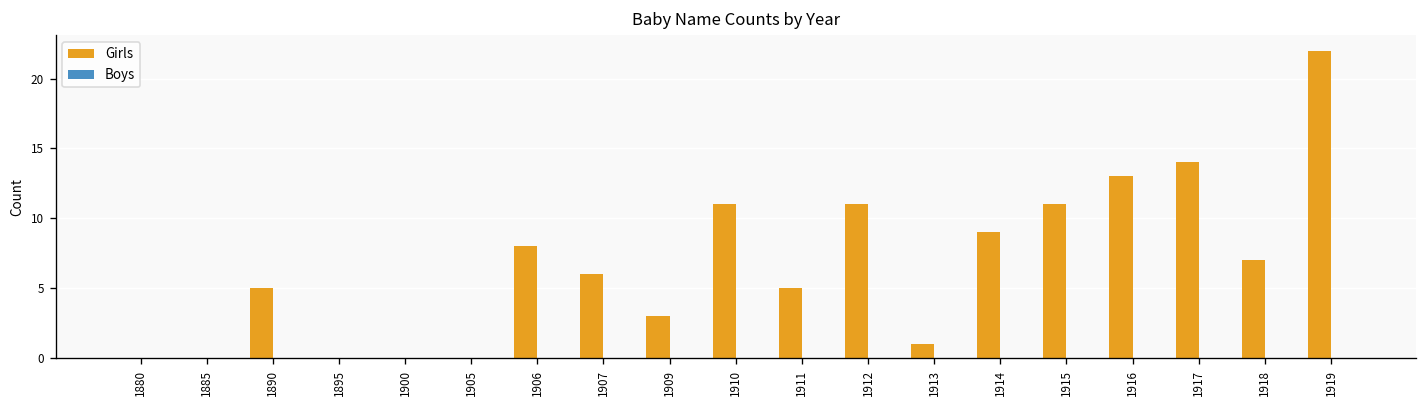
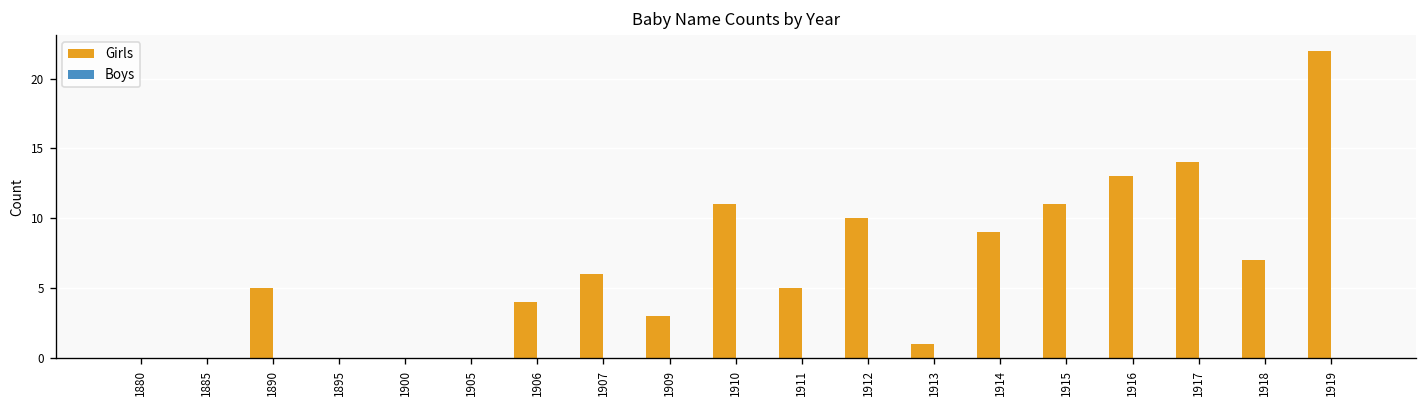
  {
    "Girls": {
      "1880": 0,
      "1885": 0,
      "1890": 5,
      "1895": 0,
      "1900": 0,
      "1905": 0,
-     "1906": 8,
+     "1906": 4,
      "1907": 6,
      "1909": 3,
      "1910": 11,
      "1911": 5,
-     "1912": 11,
+     "1912": 10,
      "1913": 1,
      "1914": 9,
      "1915": 11,
      "1916": 13,
      "1917": 14,
      "1918": 7,
      "1919": 22
    },
    "Boys": {
      "1880": 0,
      "1885": 0,
      "1890": 0,
      "1895": 0,
      "1900": 0,
      "1905": 0,
      "1906": 0,
      "1907": 0,
      "1909": 0,
      "1910": 0,
      "1911": 0,
      "1912": 0,
      "1913": 0,
      "1914": 0,
      "1915": 0,
      "1916": 0,
      "1917": 0,
      "1918": 0,
      "1919": 0
    }
  }
